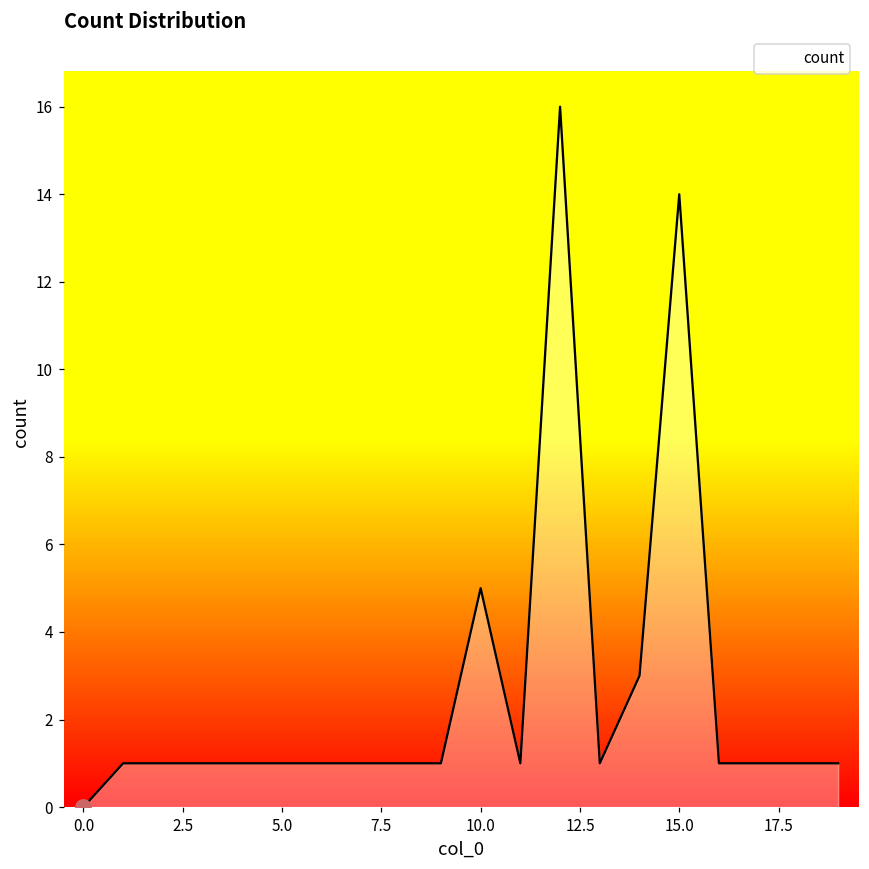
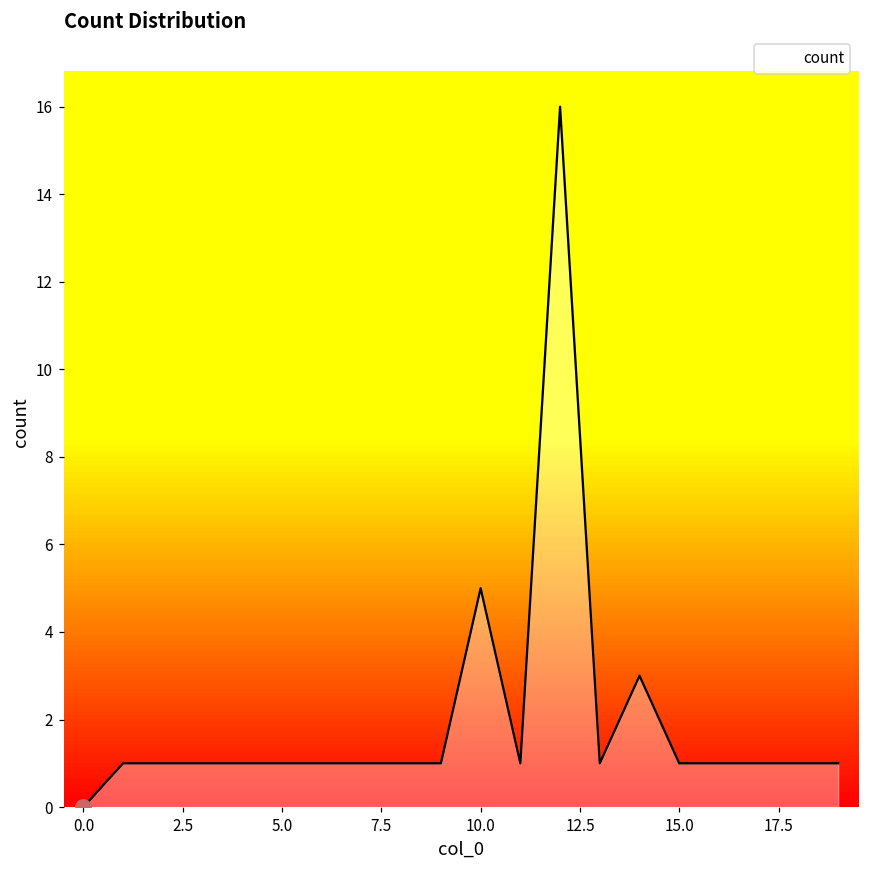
  {
    "count": {
      "5.0": 1,
      "10.0": 5,
-     "15.0": 14
+     "15.0": 1
    }
  }
